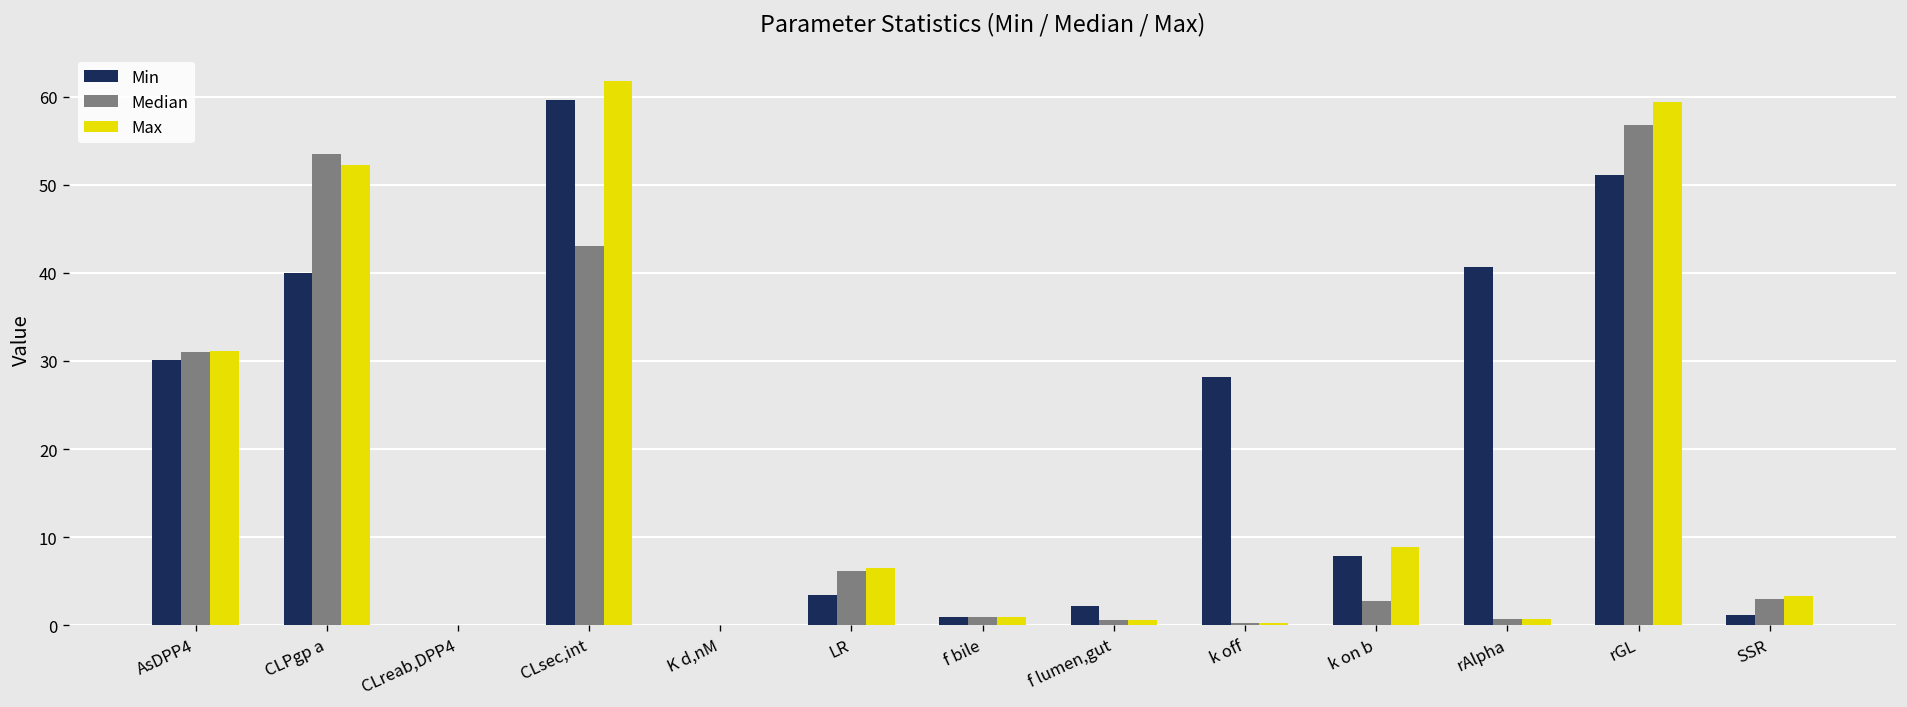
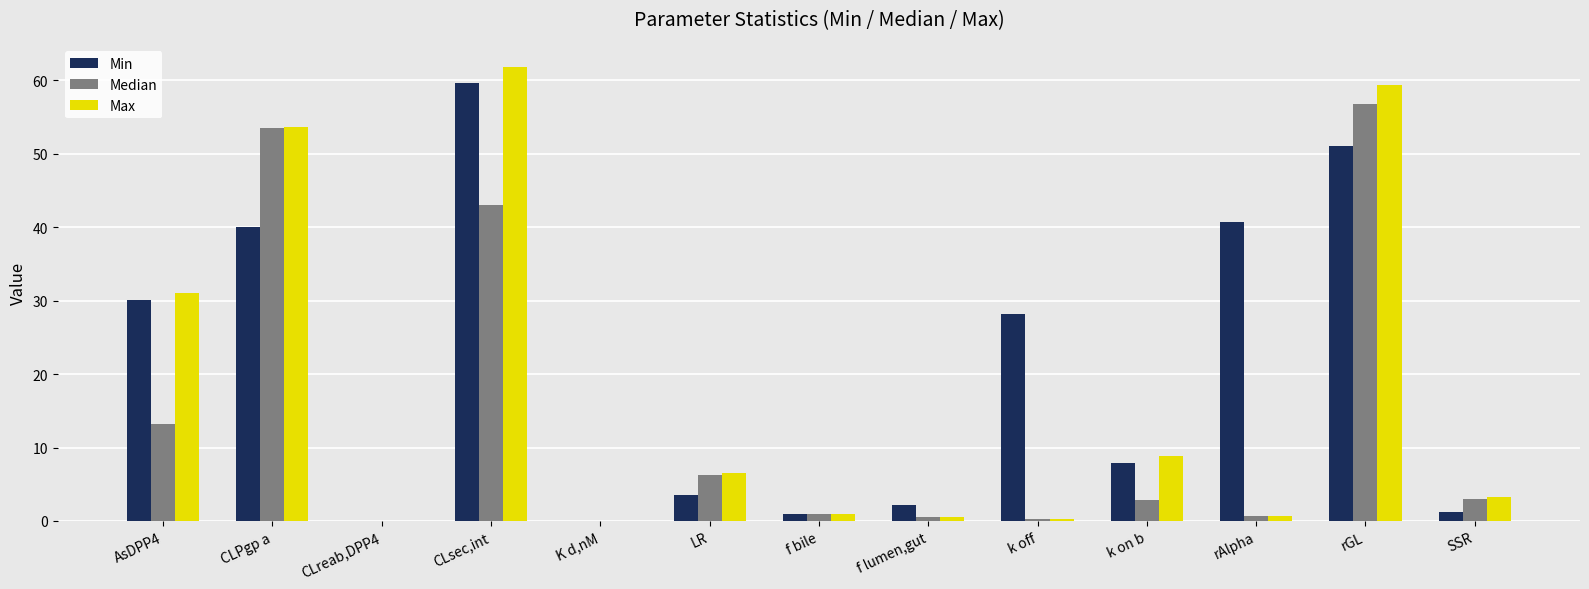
  {
    "Min": {
      "AsDPP4": 30,
      "CLPgp a": 40,
      "CLsec,int": 60,
      "LR": 3,
      "f bile": 1,
      "f lumen,gut": 2,
      "k off": 28,
      "k on b": 8,
      "rAlpha": 41,
      "rGL": 51,
      "SSR": 1
    },
    "Median": {
-     "AsDPP4": 31,
+     "AsDPP4": 13,
      "CLPgp a": 54,
      "CLsec,int": 43,
      "LR": 6,
      "f bile": 1,
      "f lumen,gut": 1,
      "k on b": 3,
      "rAlpha": 1,
      "rGL": 57,
      "SSR": 3
    },
    "Max": {
      "AsDPP4": 31,
-     "CLPgp a": 52,
+     "CLPgp a": 54,
      "CLsec,int": 62,
      "LR": 7,
      "f bile": 1,
      "f lumen,gut": 1,
      "k on b": 9,
      "rAlpha": 1,
      "rGL": 59,
      "SSR": 3
    }
  }
